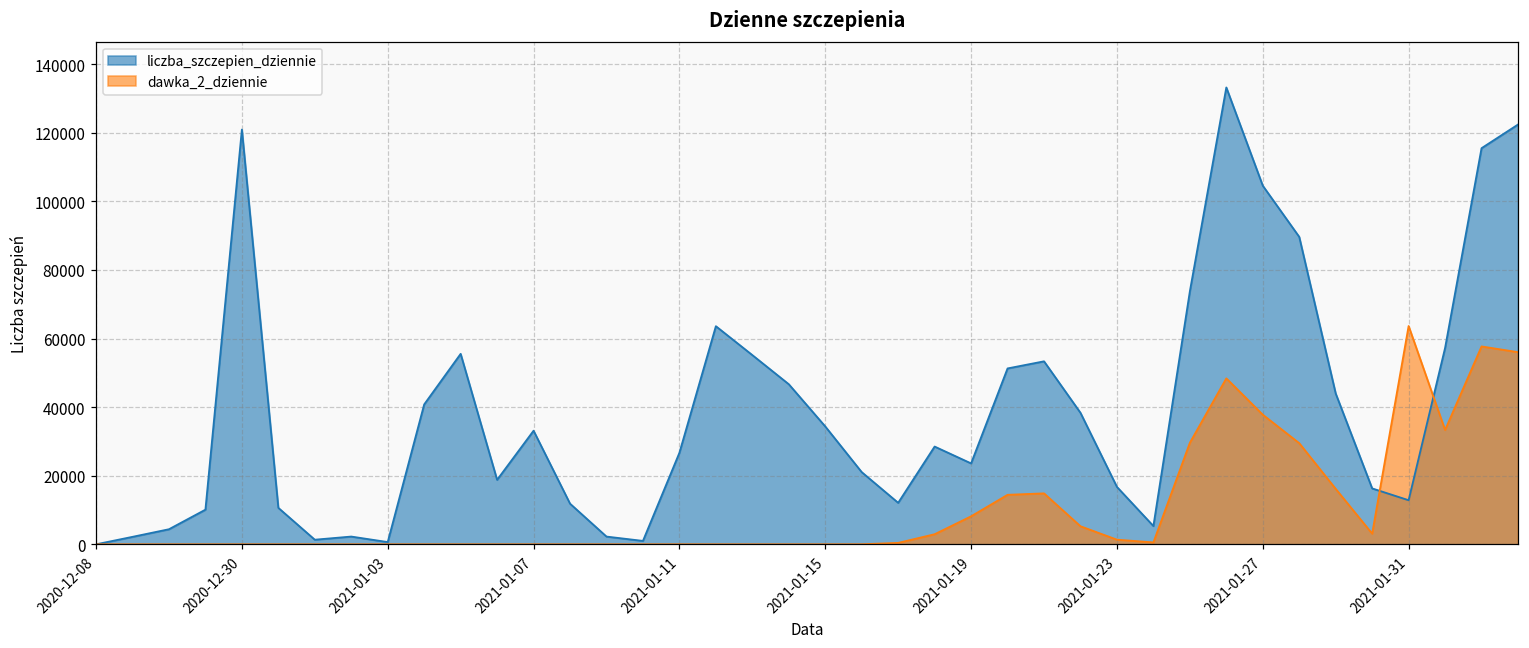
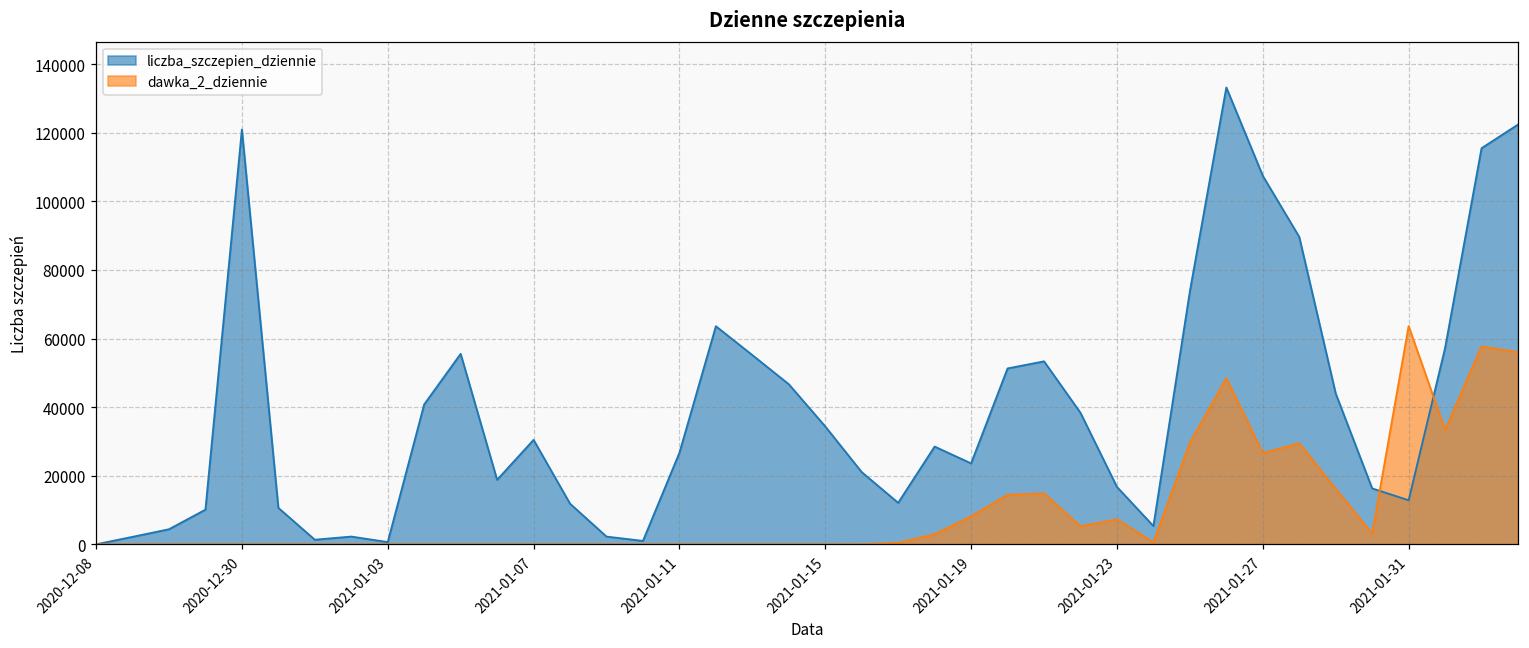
  {
    "liczba_szczepien_dziennie": {
      "2020-12-30": 121000,
-     "2021-01-07": 33000,
+     "2021-01-07": 30000,
      "2021-01-11": 27000,
      "2021-01-15": 34000,
      "2021-01-19": 24000,
      "2021-01-23": 17000,
-     "2021-01-27": 105000,
+     "2021-01-27": 107000,
      "2021-01-31": 13000
    },
    "dawka_2_dziennie": {
      "2020-12-30": 0,
      "2021-01-07": 0,
      "2021-01-11": 0,
      "2021-01-15": 0,
      "2021-01-19": 8000,
-     "2021-01-23": 1000,
-     "2021-01-27": 38000,
+     "2021-01-23": 7000,
+     "2021-01-27": 27000,
      "2021-01-31": 64000
    }
  }
